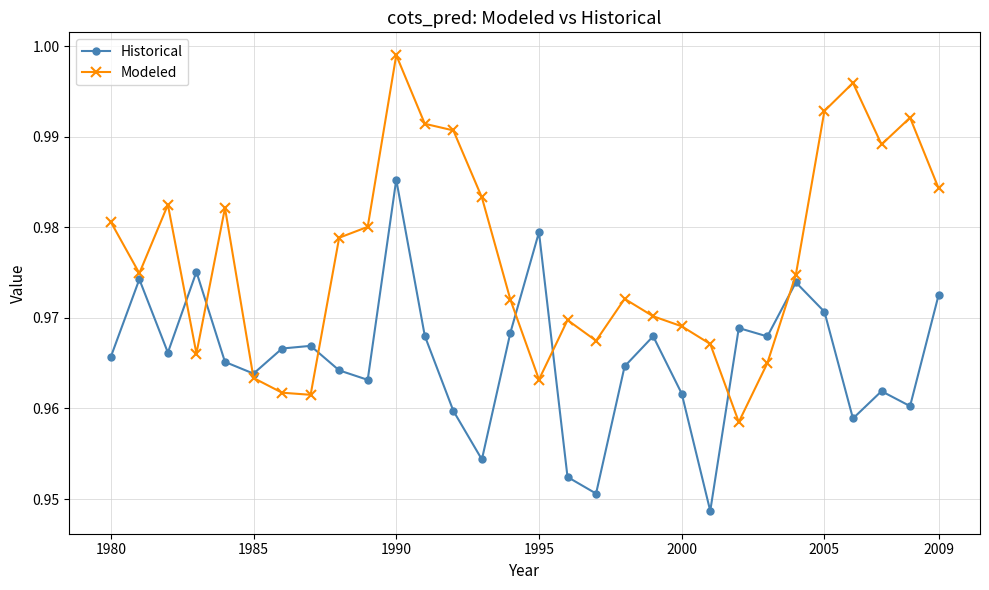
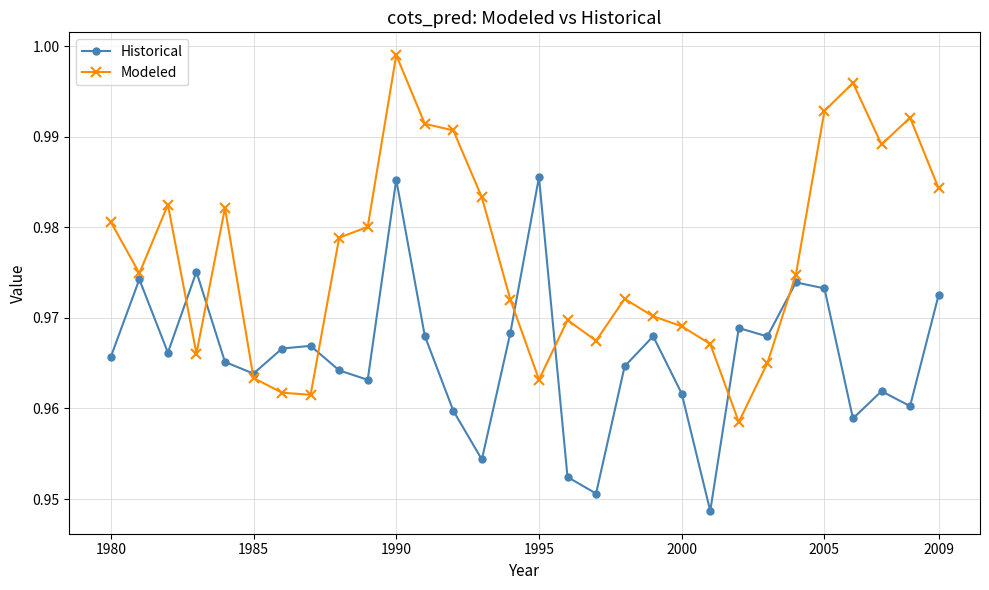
  {
    "Historical": {
      "1980": 0.966,
      "1985": 0.964,
      "1990": 0.985,
-     "1995": 0.979,
+     "1995": 0.986,
      "2000": 0.962,
-     "2005": 0.971,
+     "2005": 0.973,
      "2009": 0.973
    },
    "Modeled": {
      "1980": 0.981,
      "1985": 0.963,
      "1990": 0.999,
      "1995": 0.963,
      "2000": 0.969,
      "2005": 0.993,
      "2009": 0.984
    }
  }
